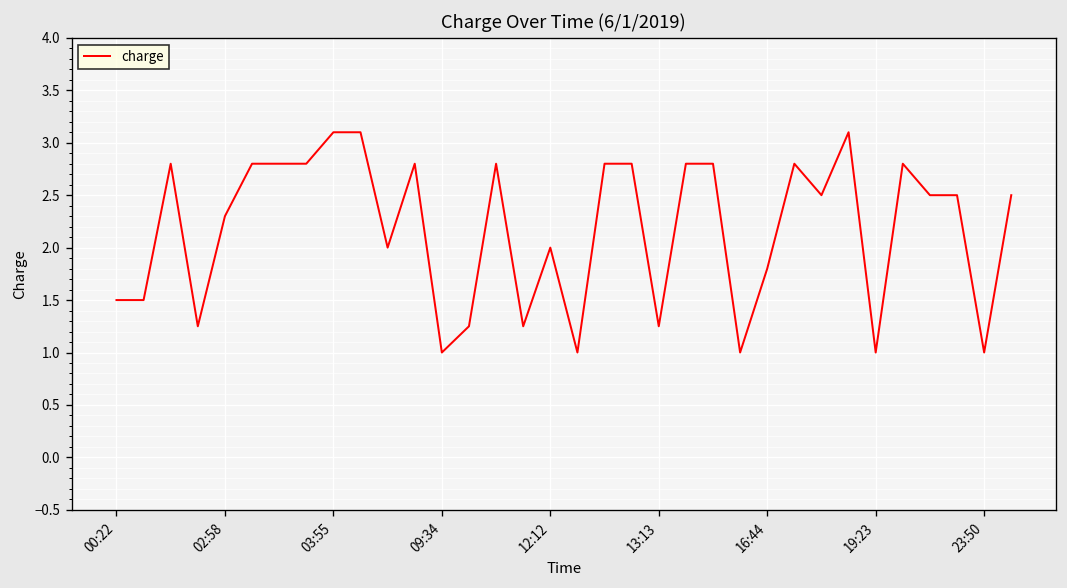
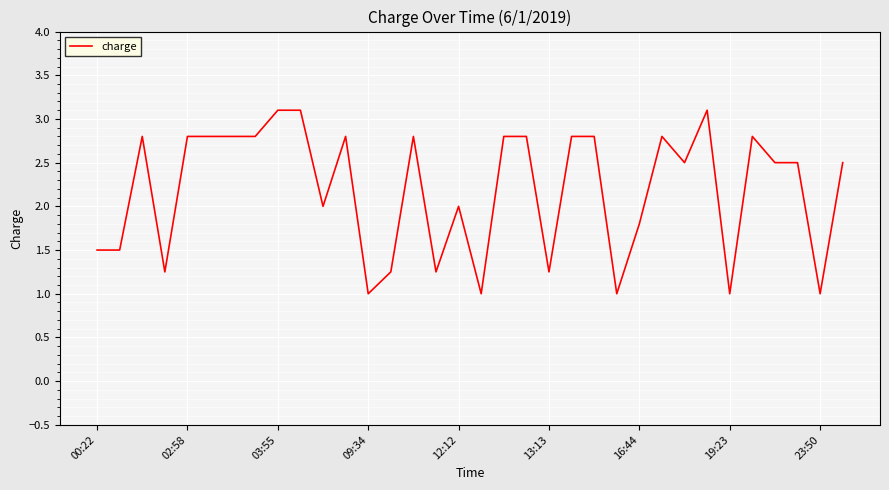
  {
    "00:22": 1.5,
-   "02:58": 2.3,
+   "02:58": 2.8,
    "03:55": 3.1,
    "09:34": 1.0,
    "12:12": 2.0,
    "13:13": 1.3,
    "16:44": 1.8,
    "19:23": 1.0,
    "23:50": 1.0
  }
